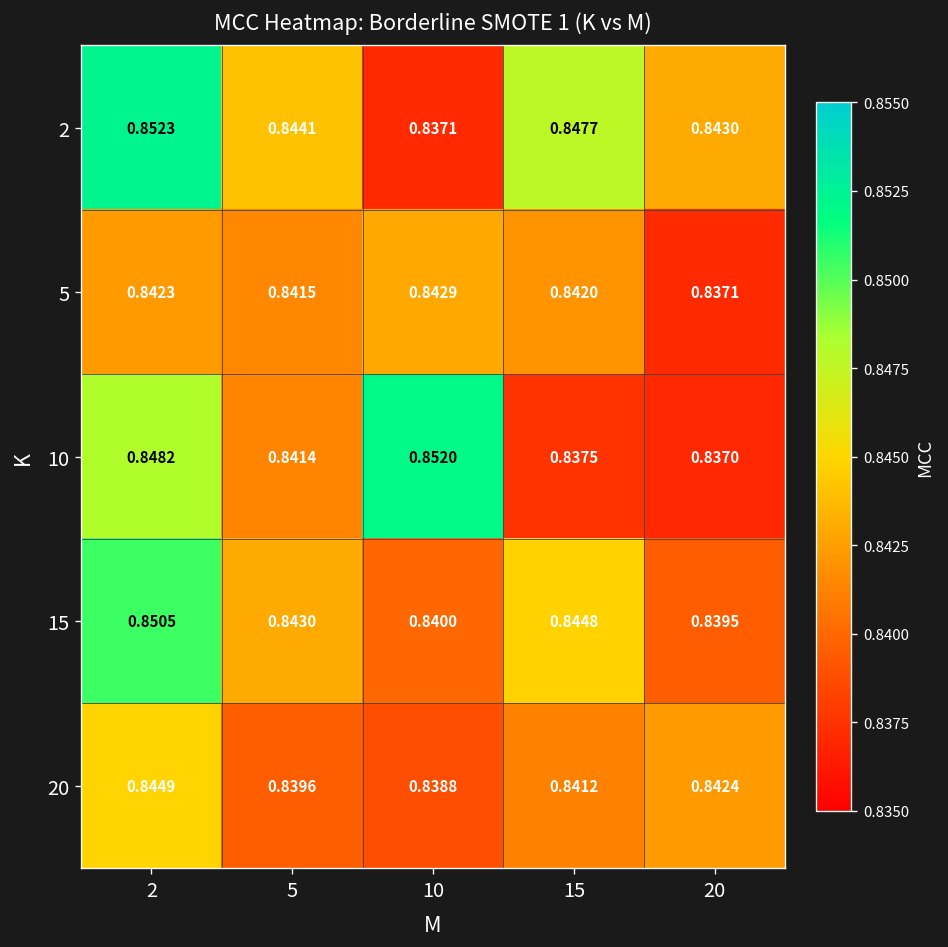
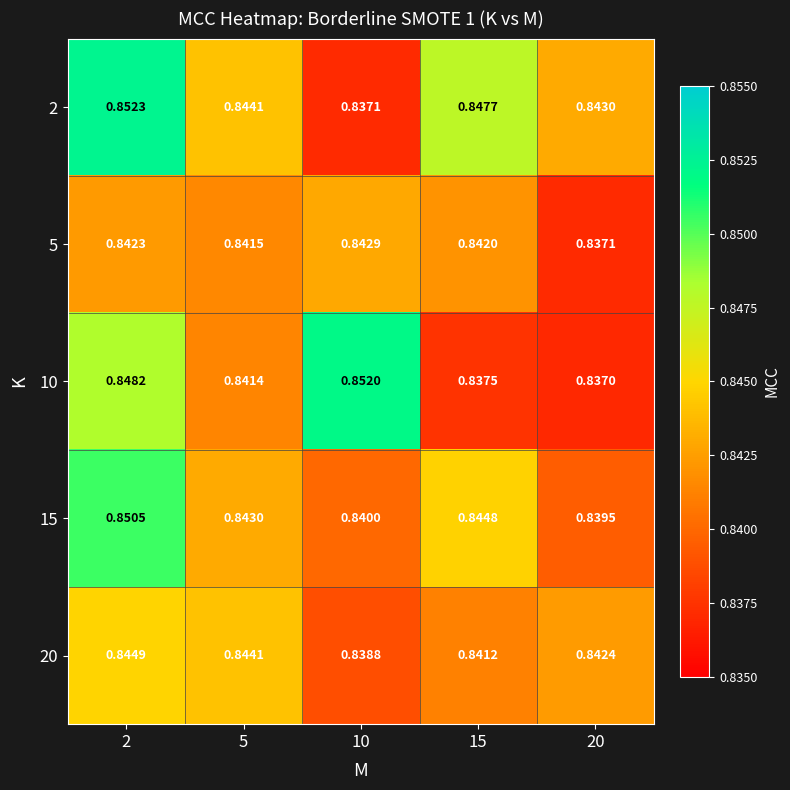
  {
    "2": {
      "2": 0.8523,
      "5": 0.8441,
      "10": 0.8371,
      "15": 0.8477,
      "20": 0.8430
    },
    "5": {
      "2": 0.8423,
      "5": 0.8415,
      "10": 0.8429,
      "15": 0.8420,
      "20": 0.8371
    },
    "10": {
      "2": 0.8482,
      "5": 0.8414,
      "10": 0.8520,
      "15": 0.8375,
      "20": 0.8370
    },
    "15": {
      "2": 0.8505,
      "5": 0.8430,
      "10": 0.8400,
      "15": 0.8448,
      "20": 0.8395
    },
    "20": {
      "2": 0.8449,
-     "5": 0.8396,
+     "5": 0.8441,
      "10": 0.8388,
      "15": 0.8412,
      "20": 0.8424
    }
  }
